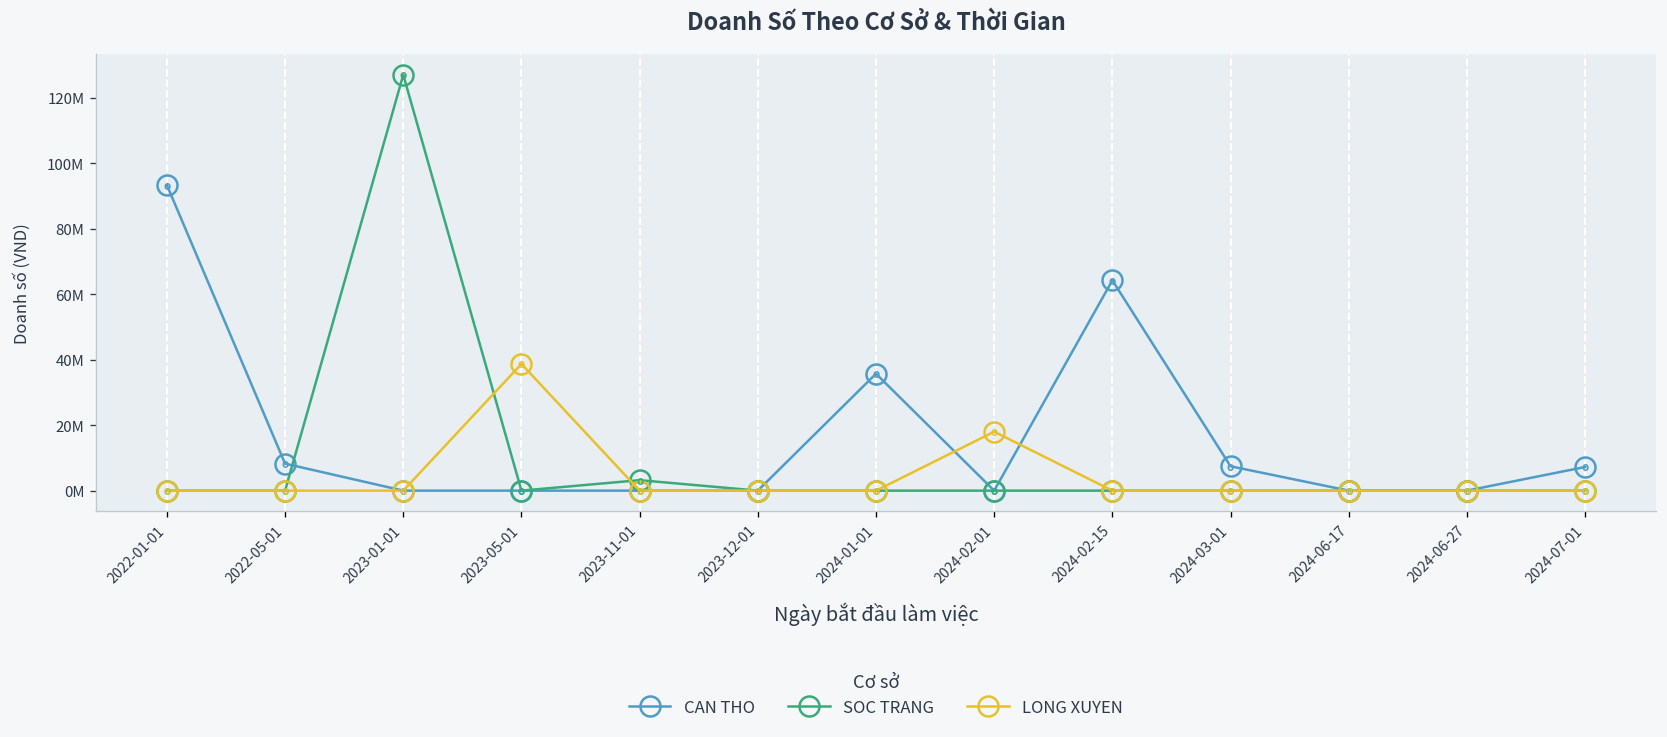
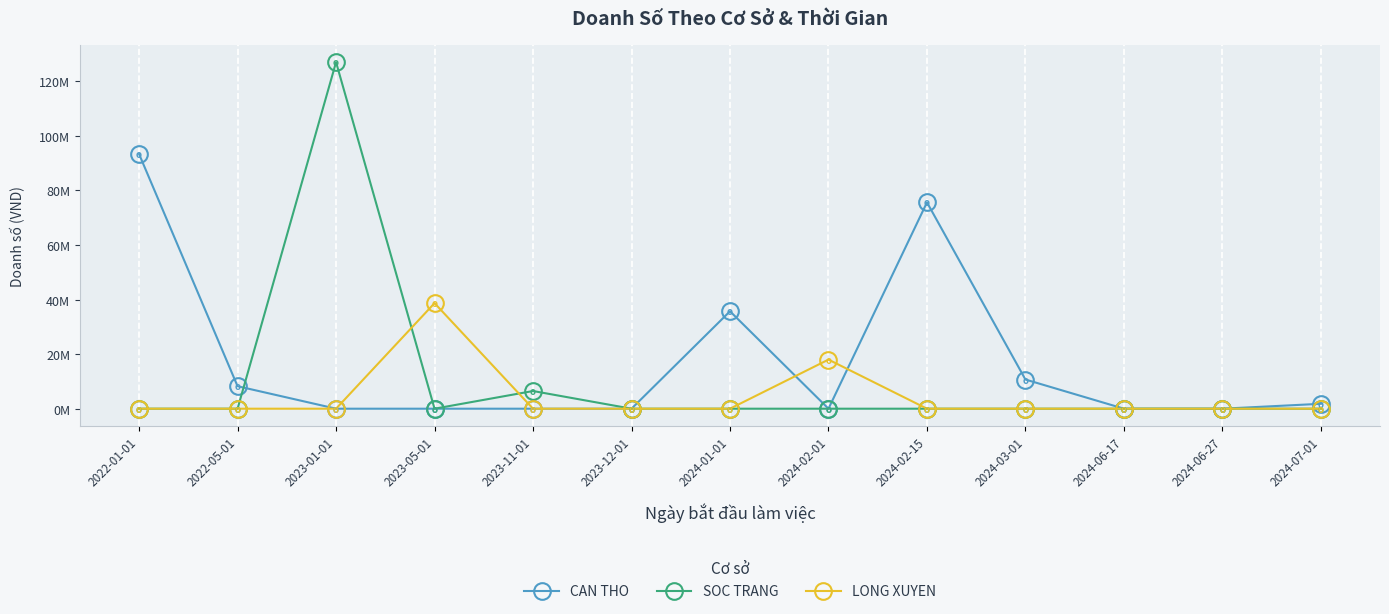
  {
    "CAN THO": {
      "2022-01-01": 93000000,
      "2022-05-01": 8000000,
      "2024-01-01": 36000000,
-     "2024-02-15": 64000000,
-     "2024-03-01": 7000000,
-     "2024-07-01": 7000000
+     "2024-02-15": 76000000,
+     "2024-03-01": 11000000,
+     "2024-07-01": 2000000
    },
    "SOC TRANG": {
      "2023-01-01": 127000000,
-     "2023-11-01": 3000000
+     "2023-11-01": 6000000
    },
    "LONG XUYEN": {
      "2023-05-01": 39000000,
      "2024-02-01": 18000000
    }
  }
